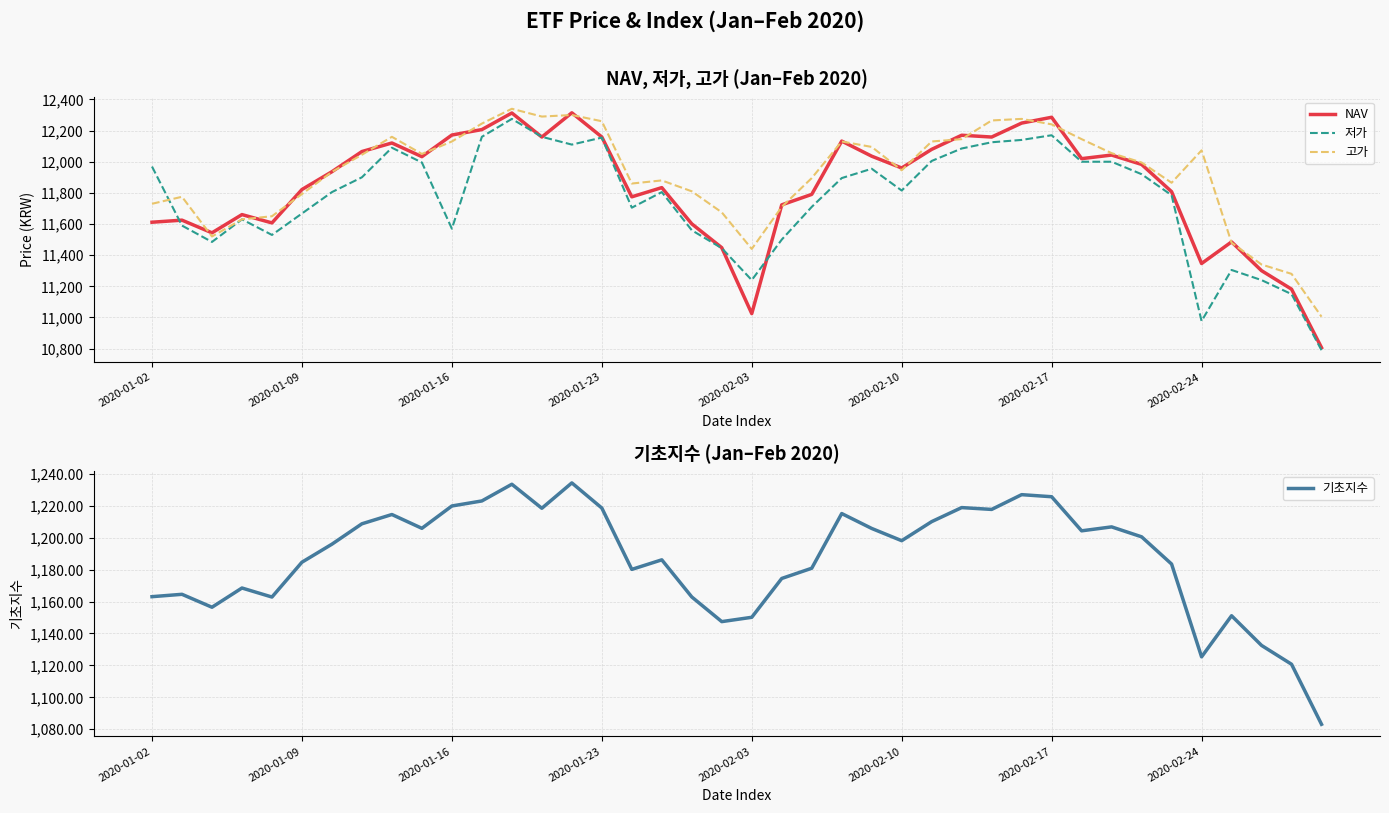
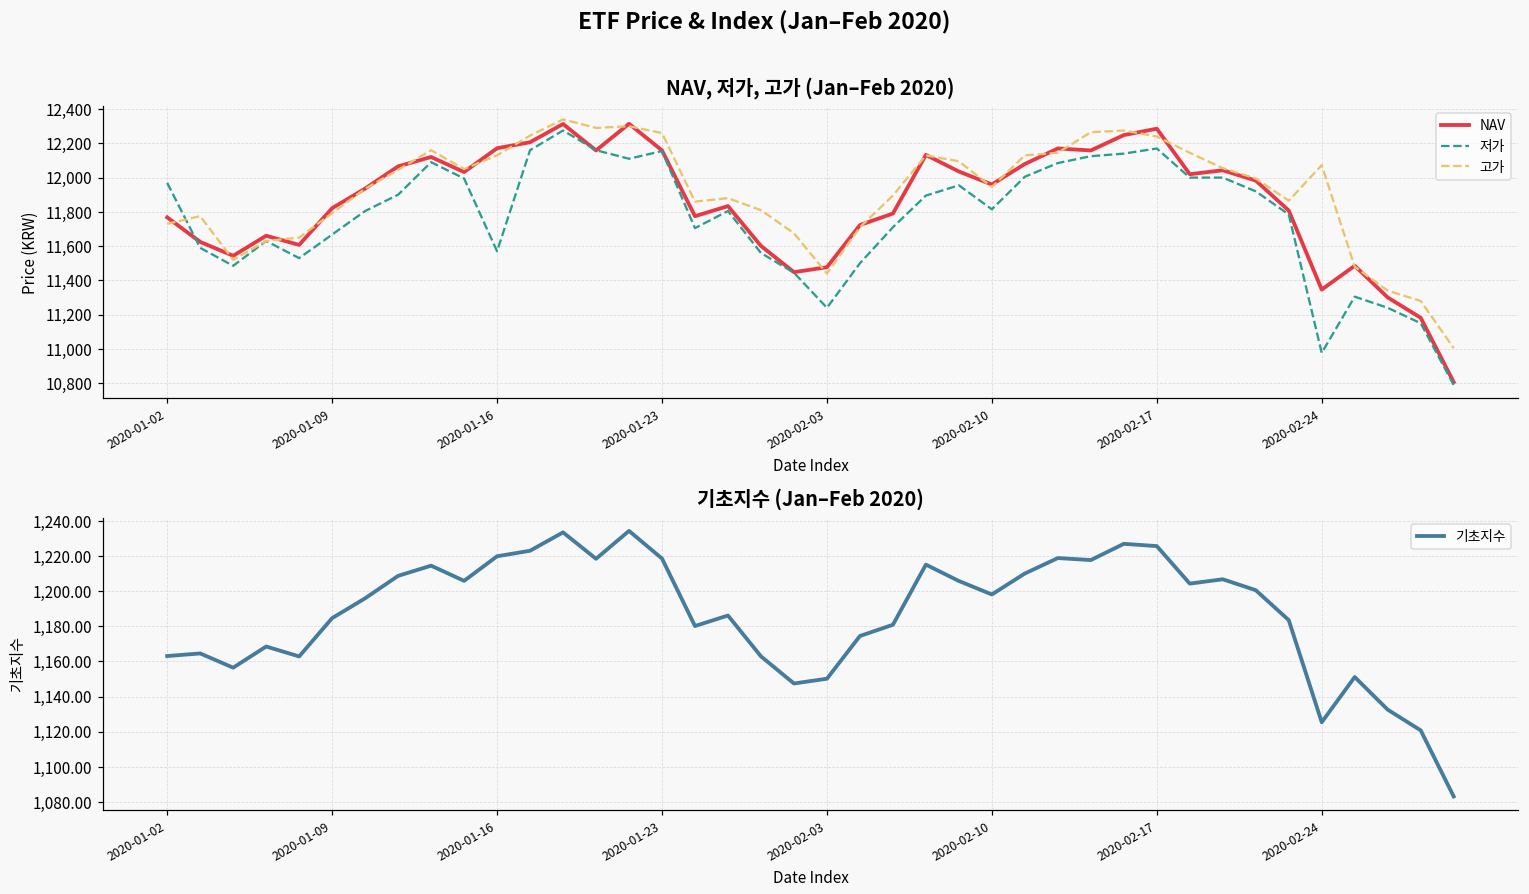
  {
    "NAV, 저가, 고가 (Jan–Feb 2020)": {
      "NAV": {
-       "2020-01-02": "11,610",
+       "2020-01-02": "11,770",
        "2020-01-09": "11,820",
        "2020-01-16": "12,170",
-       "2020-02-03": "11,020",
+       "2020-02-03": "11,480",
        "2020-02-17": "12,290",
        "2020-02-24": "11,350"
      },
      "저가": {
        "2020-01-02": "11,970",
        "2020-01-16": "11,570",
        "2020-02-03": "11,240",
        "2020-02-10": "11,820",
        "2020-02-17": "12,170",
        "2020-02-24": "10,980"
      },
      "고가": {
        "2020-01-02": "11,730",
        "2020-01-16": "12,130",
        "2020-01-23": "12,260",
        "2020-02-03": "11,440",
        "2020-02-17": "12,240",
        "2020-02-24": "12,070"
      }
    },
    "기초지수 (Jan–Feb 2020)": {
      "2020-01-02": "1,163",
      "2020-01-09": "1,185",
      "2020-01-16": "1,220",
      "2020-01-23": "1,219",
      "2020-02-03": "1,150",
      "2020-02-10": "1,198",
      "2020-02-17": "1,226",
      "2020-02-24": "1,125"
    }
  }
